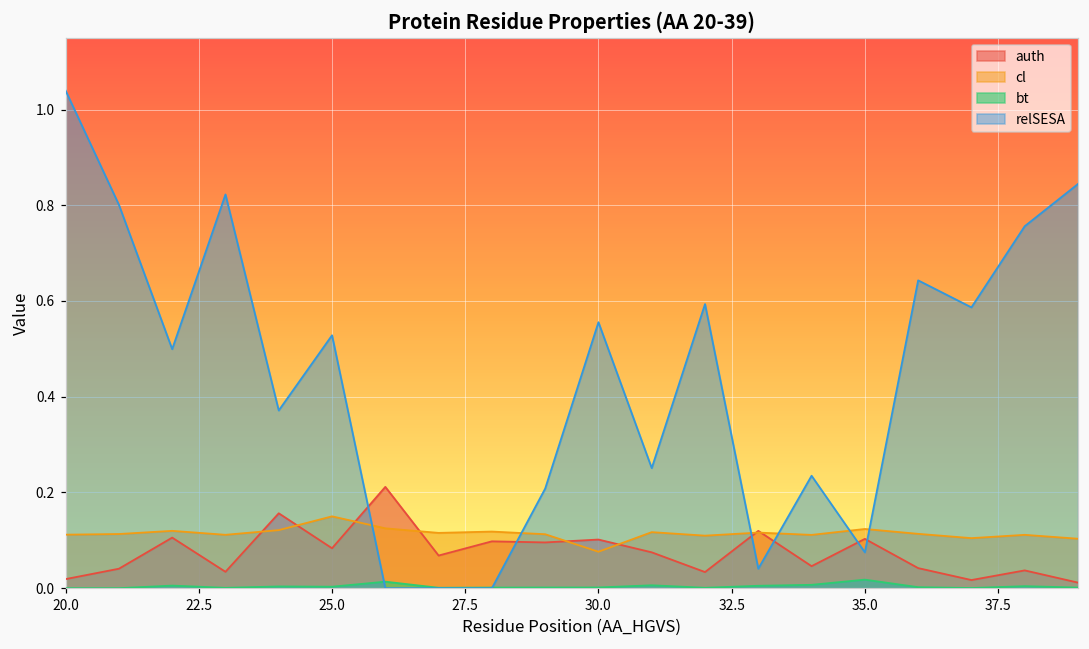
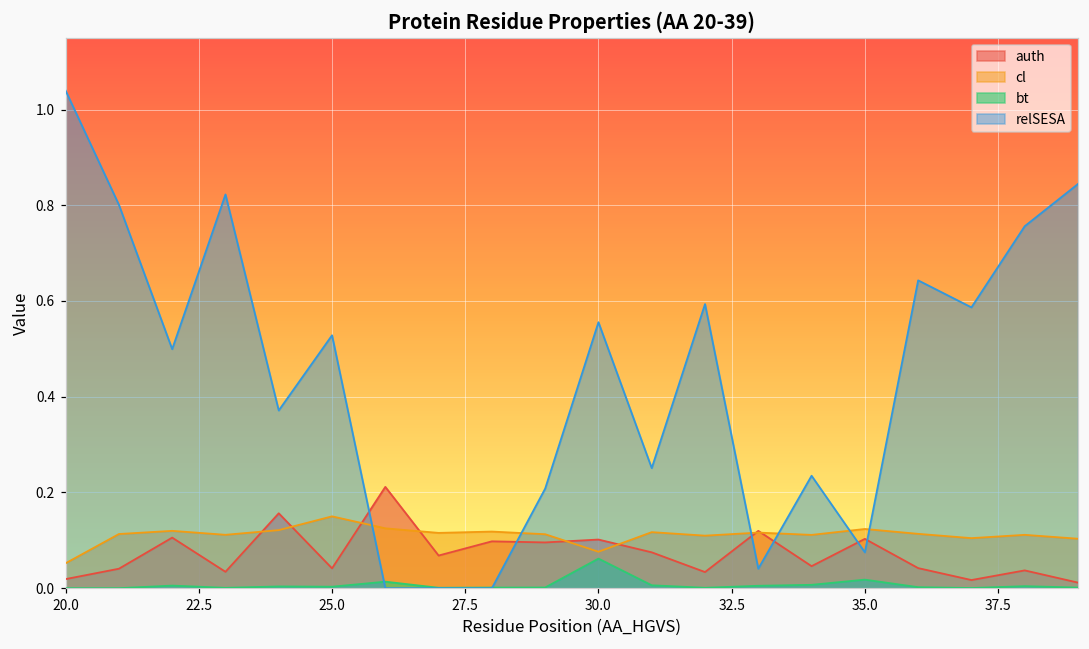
  {
    "auth": {
      "20.0": 0.02,
-     "25.0": 0.08,
+     "25.0": 0.04,
      "30.0": 0.10,
      "35.0": 0.10
    },
    "cl": {
-     "20.0": 0.11,
+     "20.0": 0.05,
      "25.0": 0.15,
      "30.0": 0.08,
      "35.0": 0.12
    },
    "bt": {
      "20.0": 0.00,
      "25.0": 0.00,
-     "30.0": 0.00,
+     "30.0": 0.06,
      "35.0": 0.02
    },
    "relSESA": {
      "20.0": 1.04,
      "25.0": 0.53,
      "30.0": 0.56,
      "35.0": 0.07
    }
  }
